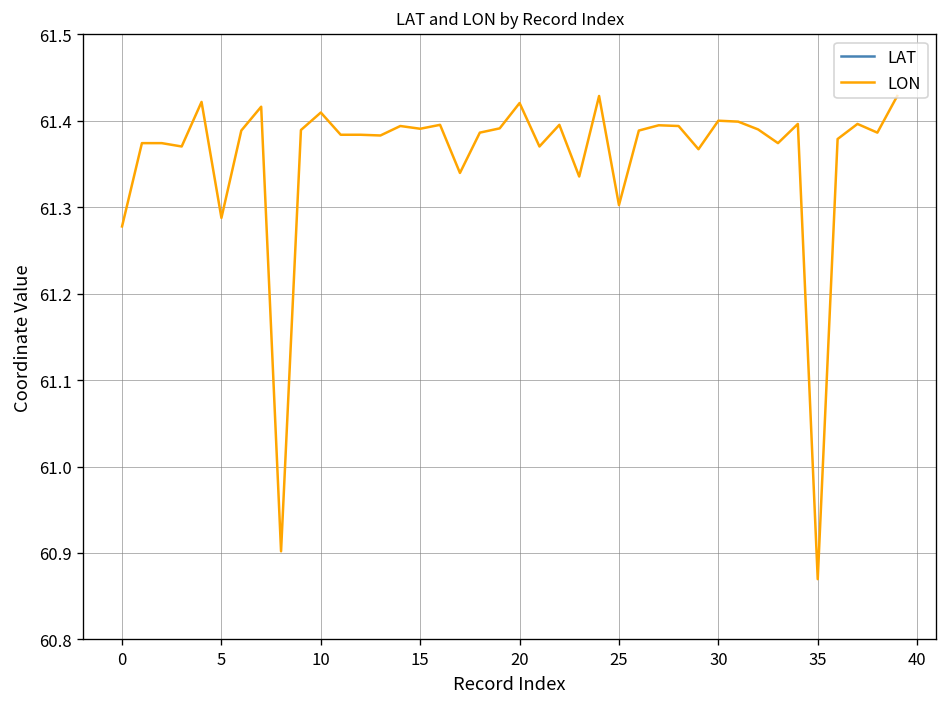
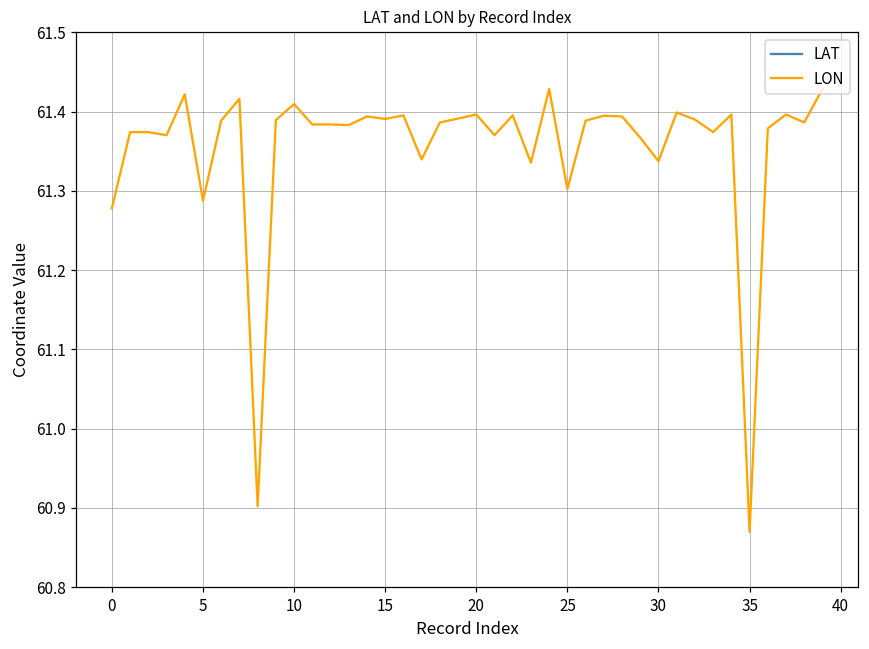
  {
    "LON": {
      "0": 61.28,
      "5": 61.29,
      "10": 61.41,
      "15": 61.39,
-     "20": 61.42,
+     "20": 61.40,
      "25": 61.30,
-     "30": 61.40,
+     "30": 61.34,
      "35": 60.87
    }
  }
